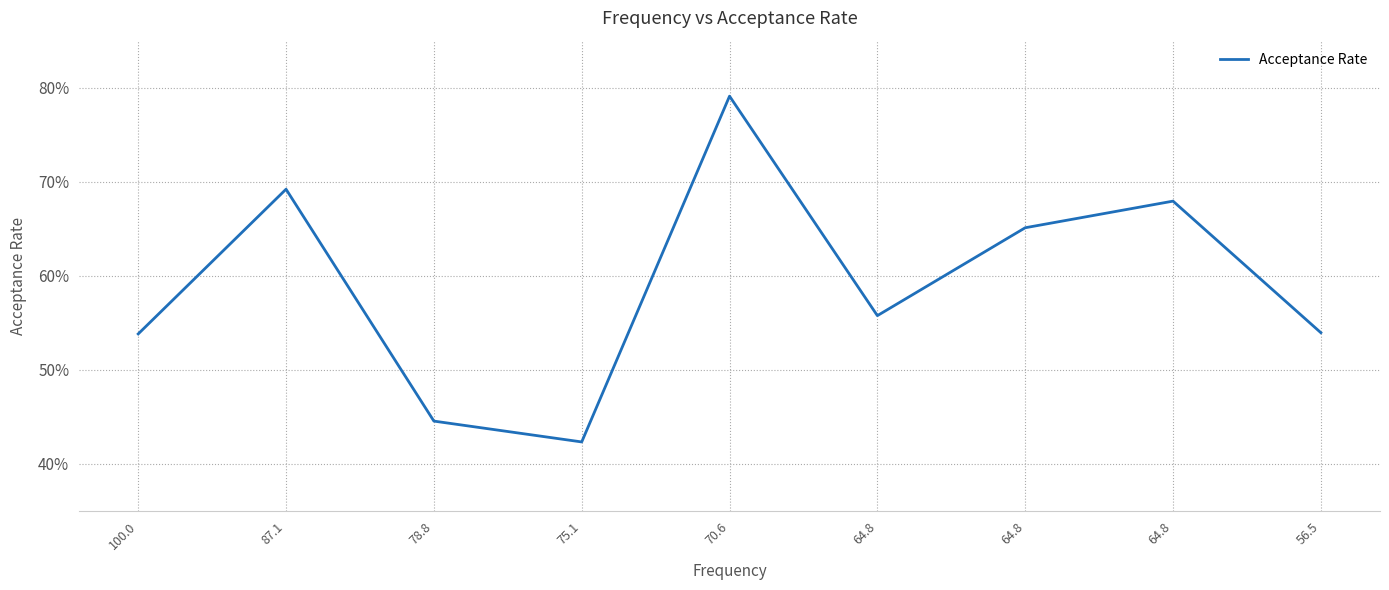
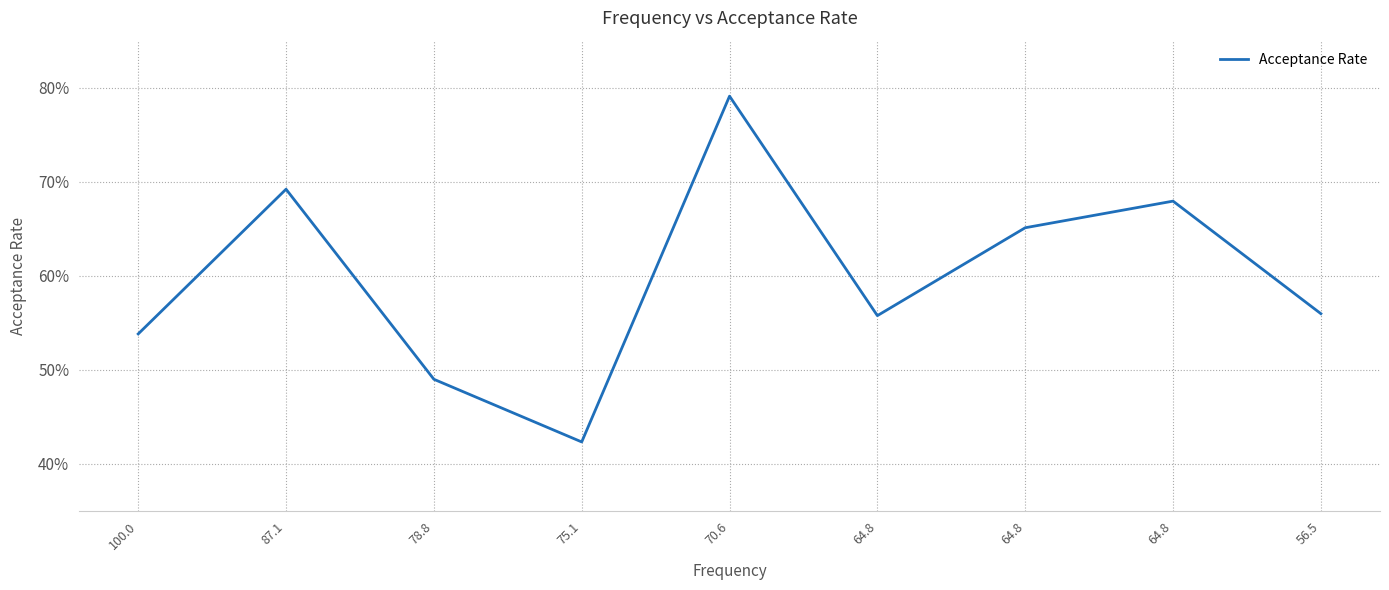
  {
    "100.0": "54%",
    "87.1": "69%",
-   "78.8": "45%",
+   "78.8": "49%",
    "75.1": "42%",
    "70.6": "79%",
-   "56.5": "54%"
+   "56.5": "56%"
  }
